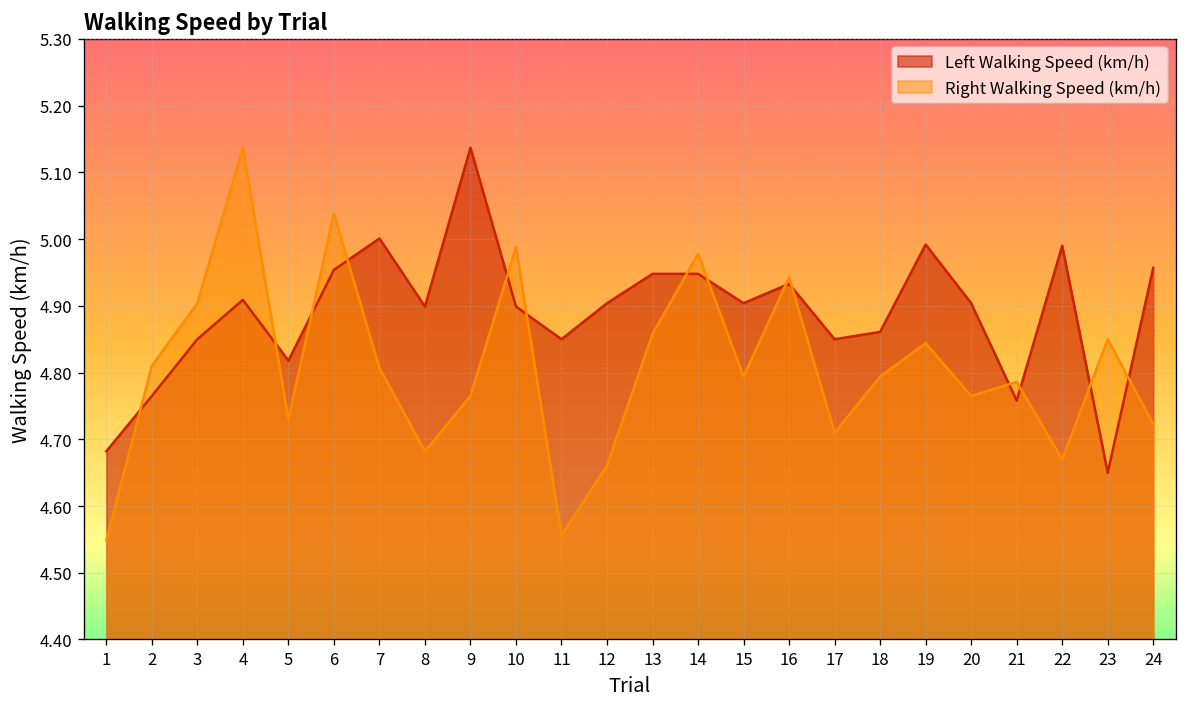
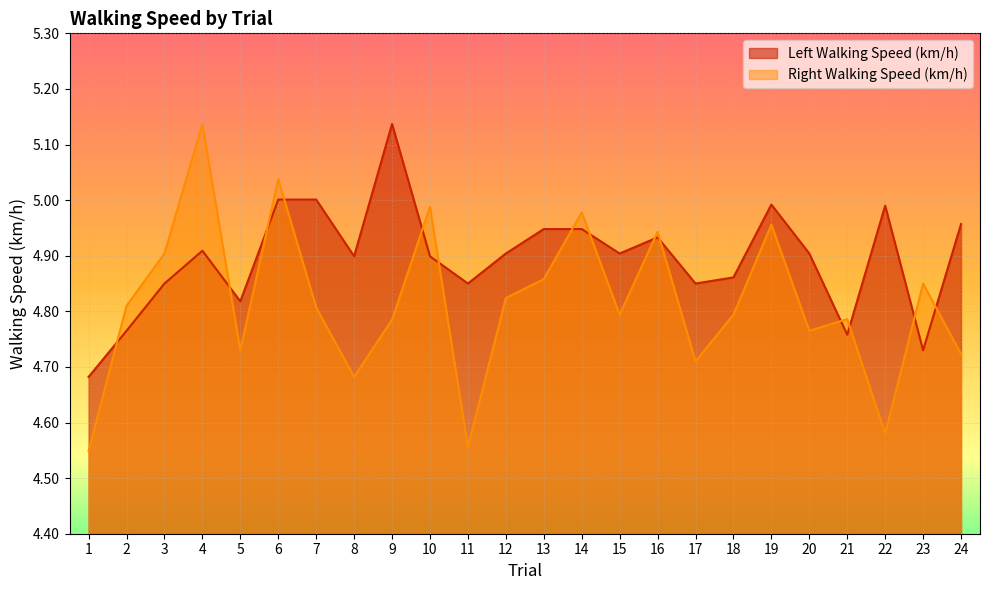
  {
    "Left Walking Speed (km/h)": {
      "1": 4.68,
      "2": 4.77,
      "3": 4.85,
      "4": 4.91,
      "5": 4.82,
-     "6": 4.95,
+     "6": 5.00,
      "7": 5.00,
      "8": 4.90,
      "9": 5.14,
      "10": 4.90,
      "11": 4.85,
      "12": 4.90,
      "13": 4.95,
      "14": 4.95,
      "15": 4.90,
      "16": 4.93,
      "17": 4.85,
      "18": 4.86,
      "19": 4.99,
      "20": 4.90,
      "21": 4.76,
      "22": 4.99,
-     "23": 4.65,
+     "23": 4.73,
      "24": 4.96
    },
    "Right Walking Speed (km/h)": {
      "1": 4.55,
      "2": 4.81,
      "3": 4.90,
      "4": 5.14,
      "5": 4.73,
      "6": 5.04,
      "7": 4.81,
      "8": 4.68,
-     "9": 4.77,
+     "9": 4.79,
      "10": 4.99,
      "11": 4.56,
-     "12": 4.66,
+     "12": 4.82,
      "13": 4.86,
      "14": 4.98,
      "15": 4.79,
      "16": 4.94,
      "17": 4.71,
      "18": 4.79,
-     "19": 4.84,
+     "19": 4.96,
      "20": 4.77,
      "21": 4.79,
-     "22": 4.67,
+     "22": 4.58,
      "23": 4.85,
      "24": 4.72
    }
  }
